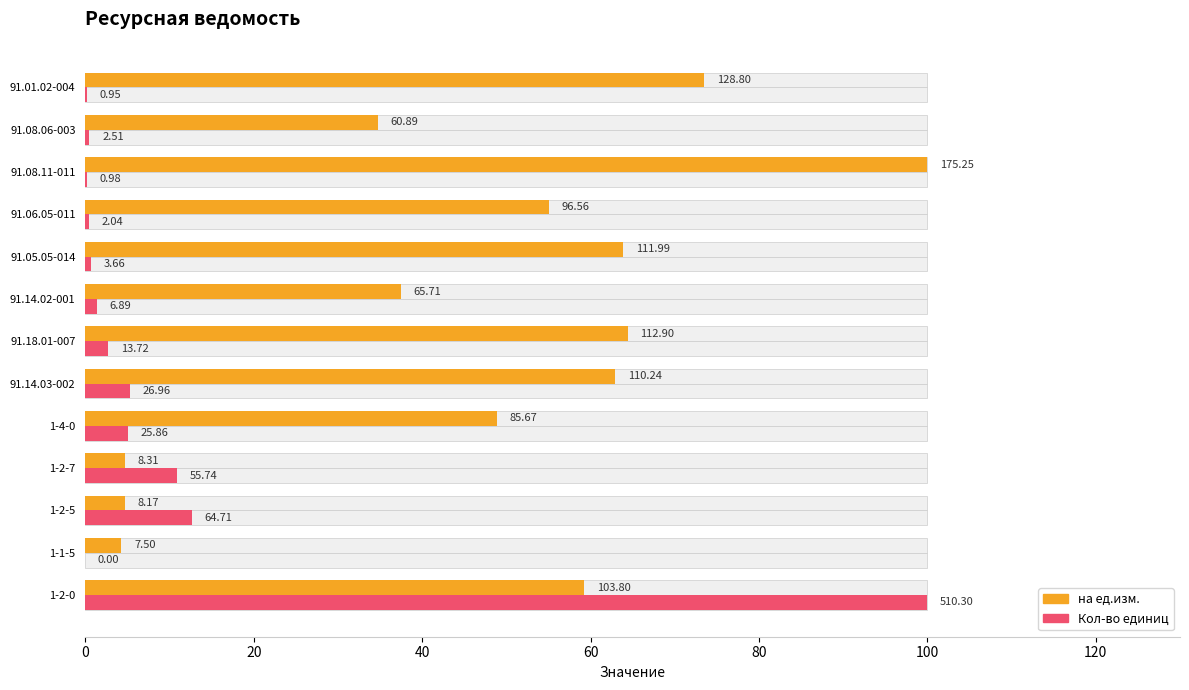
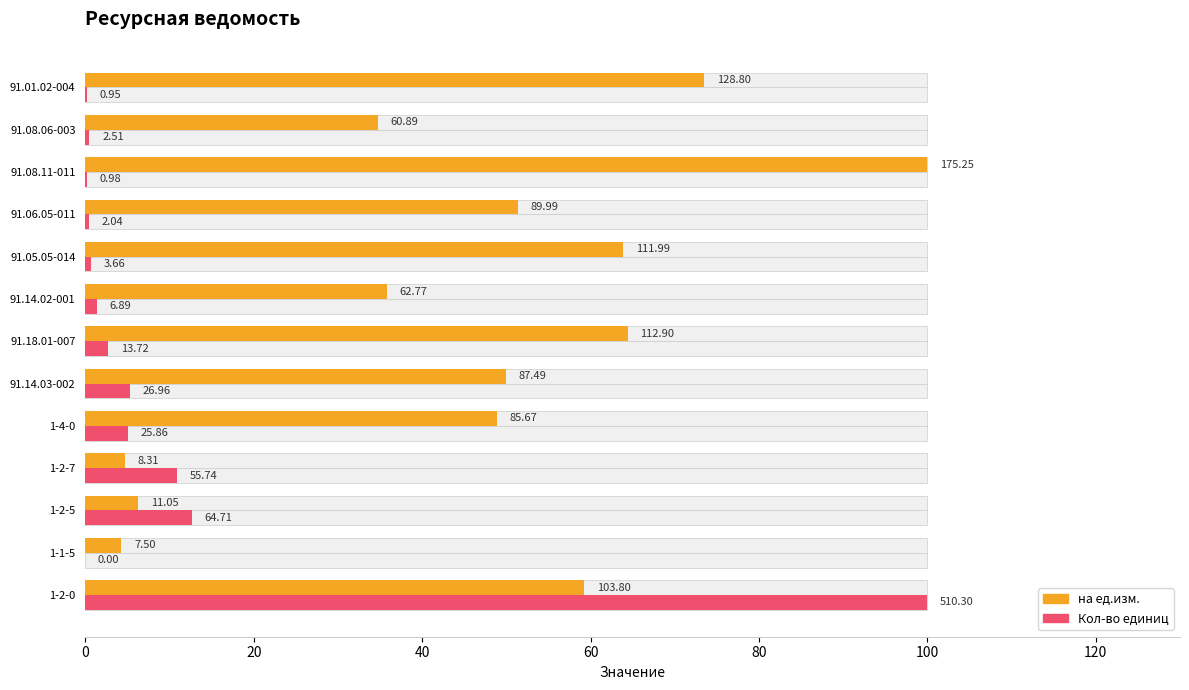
  {
    "на ед.изм.": {
-     "91.06.05-011": 96.56,
-     "91.14.02-001": 65.71,
-     "91.14.03-002": 110.24,
-     "1-2-5": 8.17
+     "91.06.05-011": 89.99,
+     "91.14.02-001": 62.77,
+     "91.14.03-002": 87.49,
+     "1-2-5": 11.05
    }
  }
